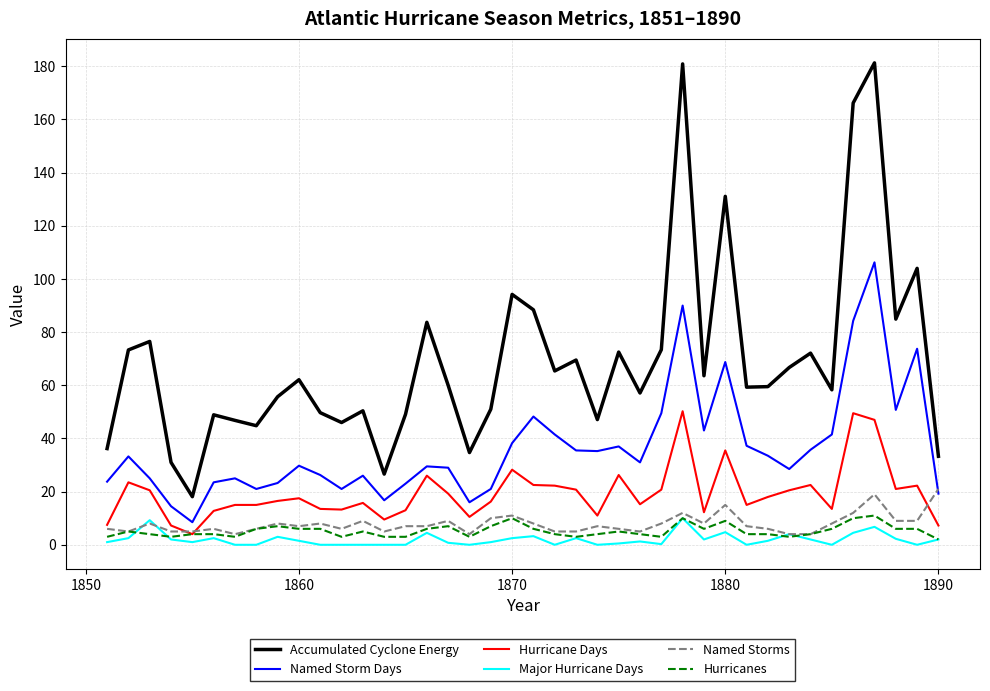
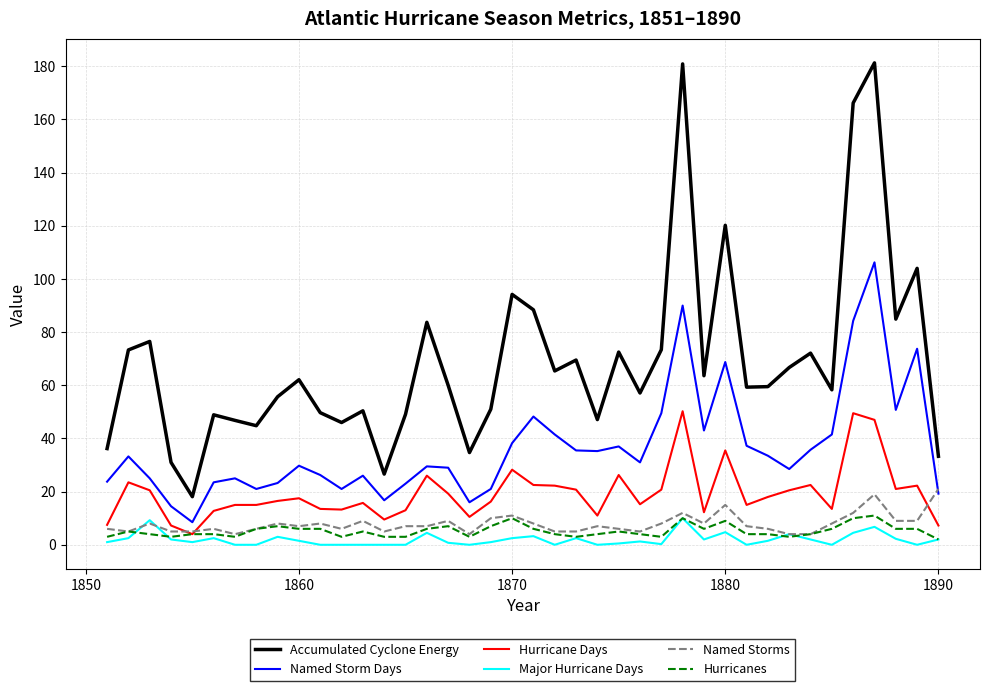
  {
    "Accumulated Cyclone Energy": {
      "1860": 62,
      "1870": 94,
-     "1880": 131,
+     "1880": 120,
      "1890": 33
    },
    "Named Storm Days": {
      "1860": 30,
      "1870": 38,
      "1880": 69,
      "1890": 19
    },
    "Hurricane Days": {
      "1860": 18,
      "1870": 28,
      "1880": 36,
      "1890": 7
    },
    "Major Hurricane Days": {
      "1860": 2,
      "1870": 3,
      "1880": 5
    },
    "Named Storms": {
      "1860": 7,
      "1870": 11,
      "1880": 15,
      "1890": 21
    },
    "Hurricanes": {
      "1860": 6,
      "1870": 10,
      "1880": 9
    }
  }
